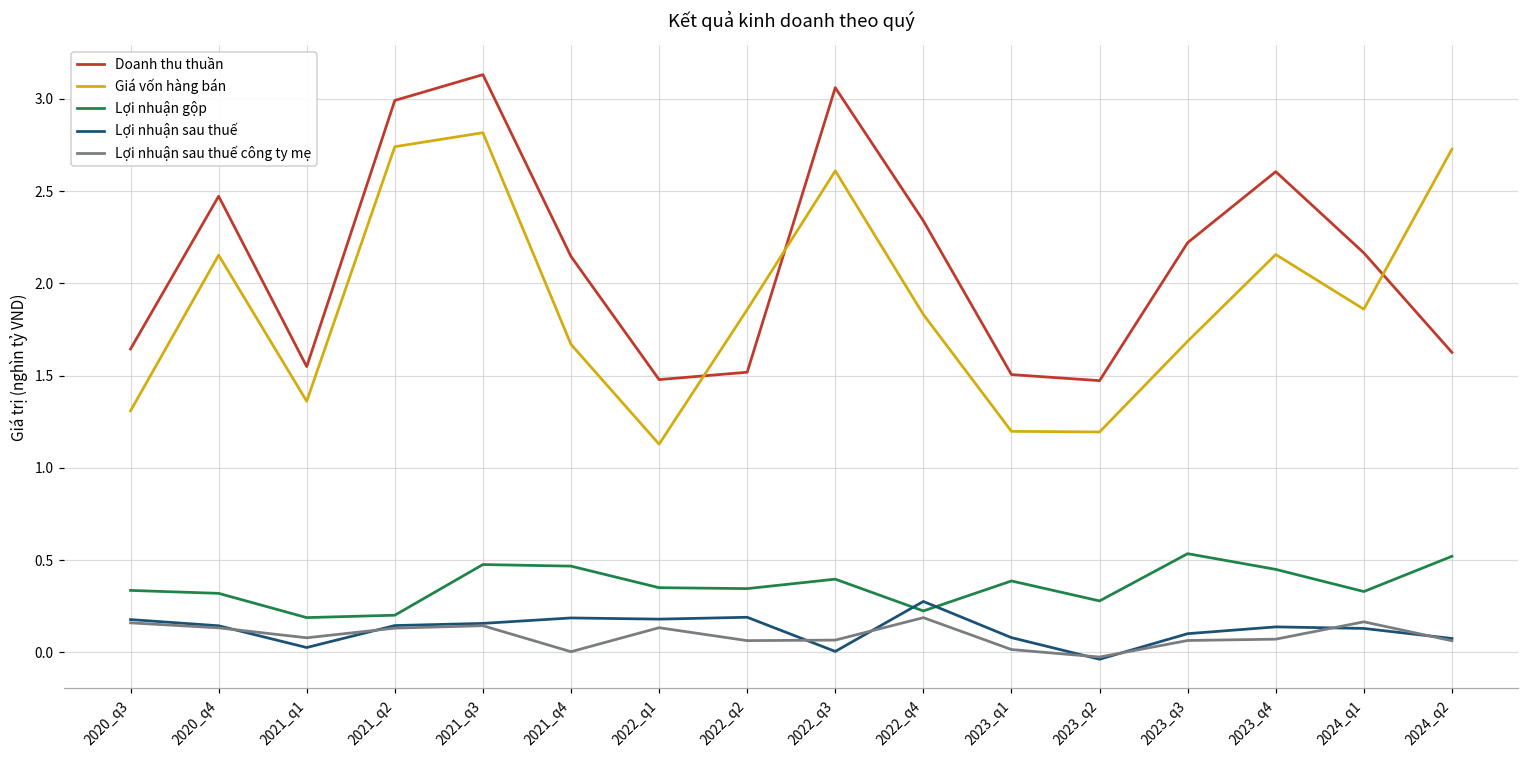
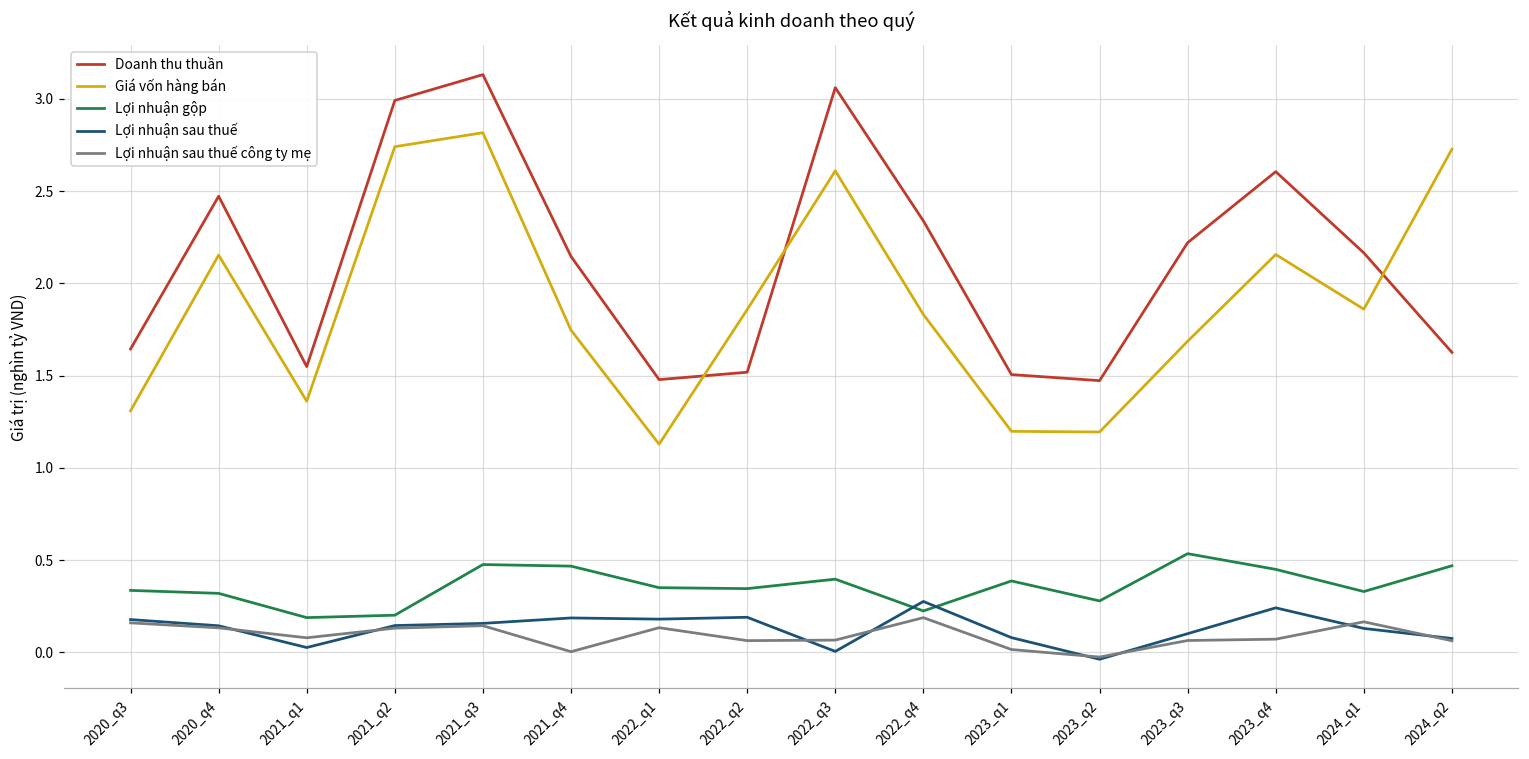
  {
    "Doanh thu thuần": {
      "2020_q3": 1.64,
      "2020_q4": 2.47,
      "2021_q1": 1.55,
      "2021_q2": 2.99,
      "2021_q3": 3.13,
      "2021_q4": 2.15,
      "2022_q1": 1.48,
      "2022_q2": 1.52,
      "2022_q3": 3.06,
      "2022_q4": 2.34,
      "2023_q1": 1.51,
      "2023_q2": 1.47,
      "2023_q3": 2.22,
      "2023_q4": 2.61,
      "2024_q1": 2.16,
      "2024_q2": 1.63
    },
    "Giá vốn hàng bán": {
      "2020_q3": 1.31,
      "2020_q4": 2.15,
      "2021_q1": 1.36,
      "2021_q2": 2.74,
      "2021_q3": 2.82,
-     "2021_q4": 1.67,
+     "2021_q4": 1.75,
      "2022_q1": 1.13,
      "2022_q2": 1.86,
      "2022_q3": 2.61,
      "2022_q4": 1.83,
      "2023_q1": 1.20,
      "2023_q2": 1.19,
      "2023_q3": 1.69,
      "2023_q4": 2.16,
      "2024_q1": 1.86,
      "2024_q2": 2.73
    },
    "Lợi nhuận gộp": {
      "2020_q3": 0.34,
      "2020_q4": 0.32,
      "2021_q1": 0.19,
      "2021_q2": 0.20,
      "2021_q3": 0.48,
      "2021_q4": 0.47,
      "2022_q1": 0.35,
      "2022_q2": 0.34,
      "2022_q3": 0.40,
      "2022_q4": 0.22,
      "2023_q1": 0.39,
      "2023_q2": 0.28,
      "2023_q3": 0.53,
      "2023_q4": 0.45,
      "2024_q1": 0.33,
-     "2024_q2": 0.52
+     "2024_q2": 0.47
    },
    "Lợi nhuận sau thuế": {
      "2020_q3": 0.18,
      "2021_q1": 0.03,
      "2021_q4": 0.19,
      "2022_q1": 0.18,
      "2022_q2": 0.19,
      "2022_q3": 0.00,
      "2022_q4": 0.28,
      "2023_q1": 0.08,
      "2023_q3": 0.10,
-     "2023_q4": 0.14,
+     "2023_q4": 0.24,
      "2024_q1": 0.13
    },
    "Lợi nhuận sau thuế công ty mẹ": {
      "2020_q3": 0.16,
      "2021_q1": 0.08,
      "2021_q4": 0.00,
      "2022_q1": 0.13,
      "2022_q2": 0.06,
      "2022_q3": 0.07,
      "2022_q4": 0.19,
      "2023_q1": 0.01,
      "2023_q3": 0.06,
      "2023_q4": 0.07,
      "2024_q1": 0.16
    }
  }
